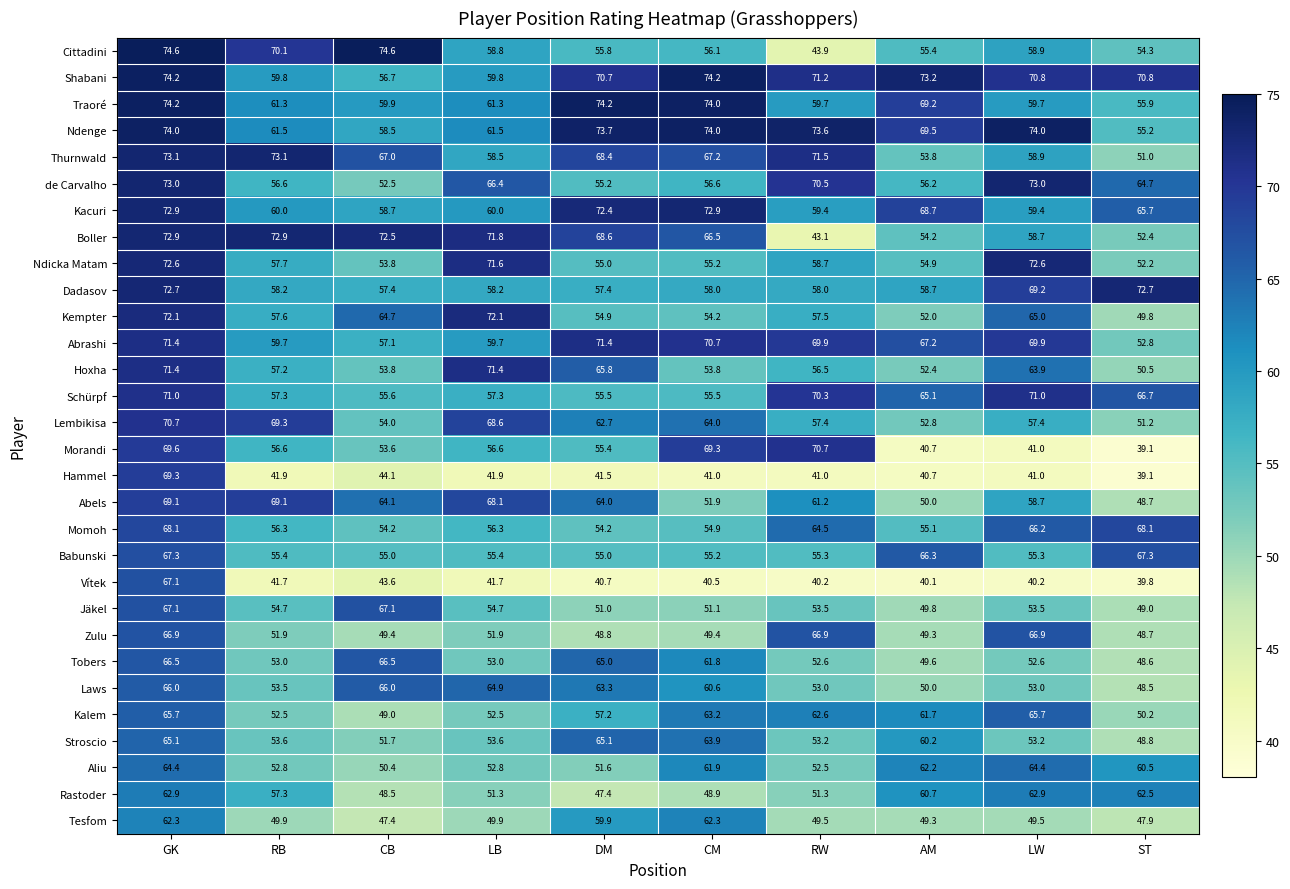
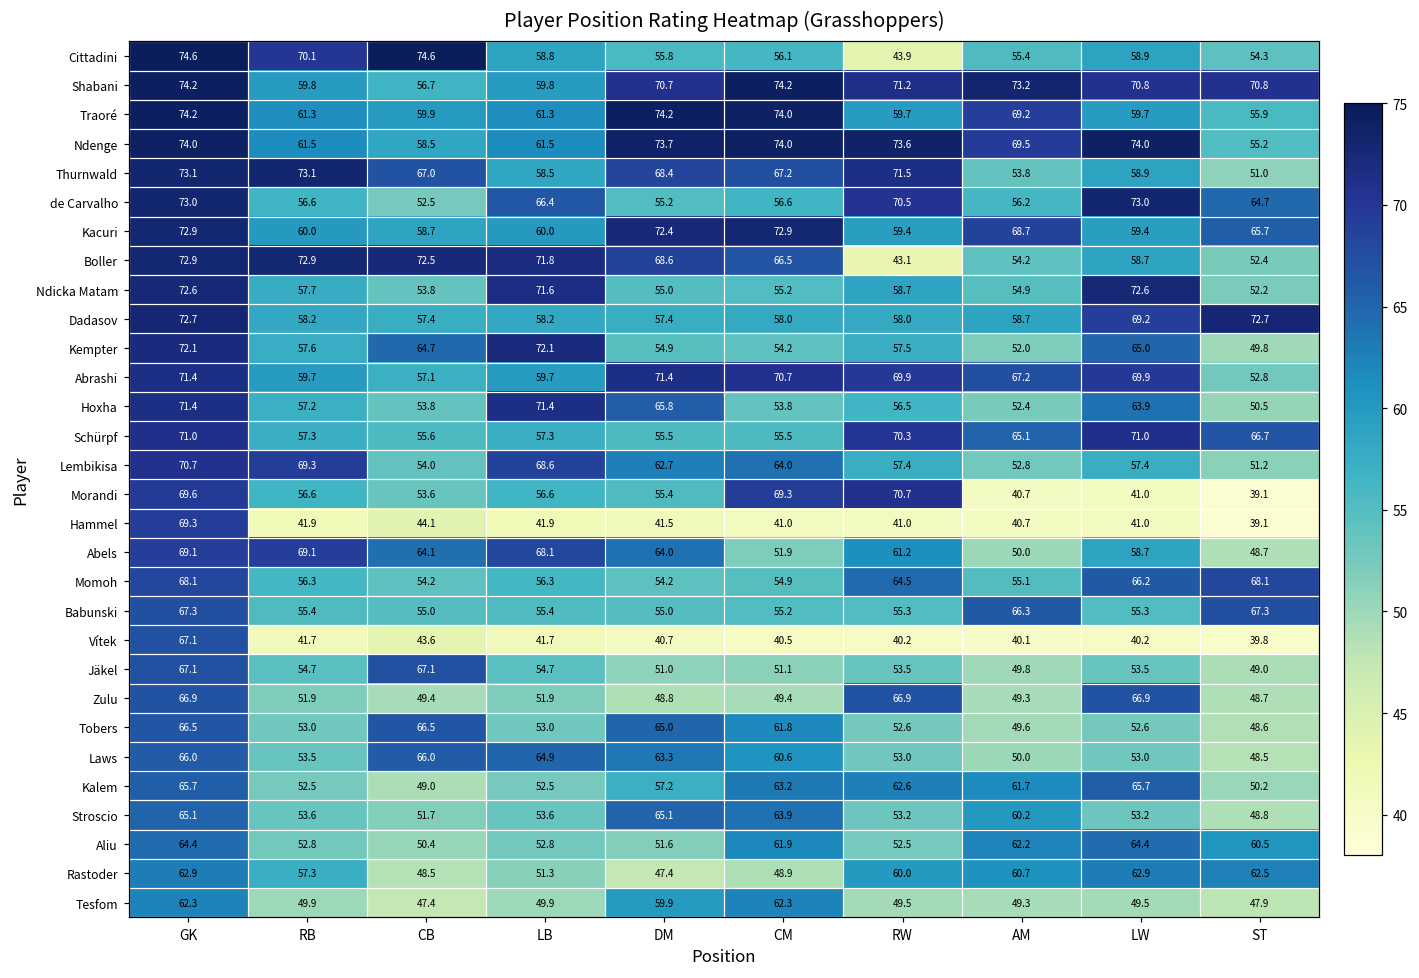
  {
    "Rastoder": {
      "GK": 62.9,
      "RB": 57.3,
      "CB": 48.5,
      "LB": 51.3,
      "DM": 47.4,
      "CM": 48.9,
-     "RW": 51.3,
+     "RW": 60.0,
      "AM": 60.7,
      "LW": 62.9,
      "ST": 62.5
    }
  }
